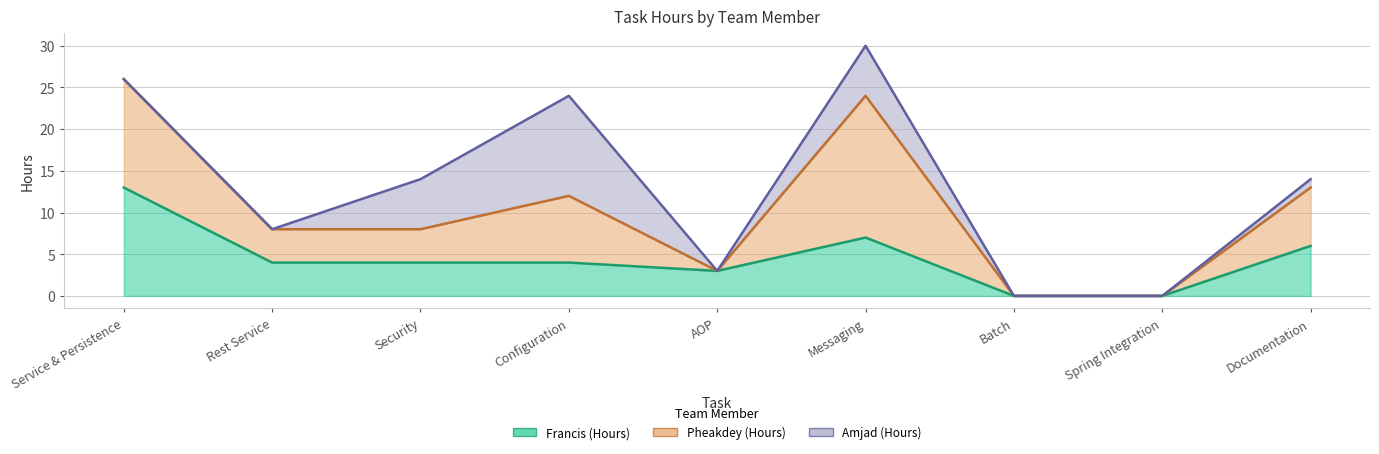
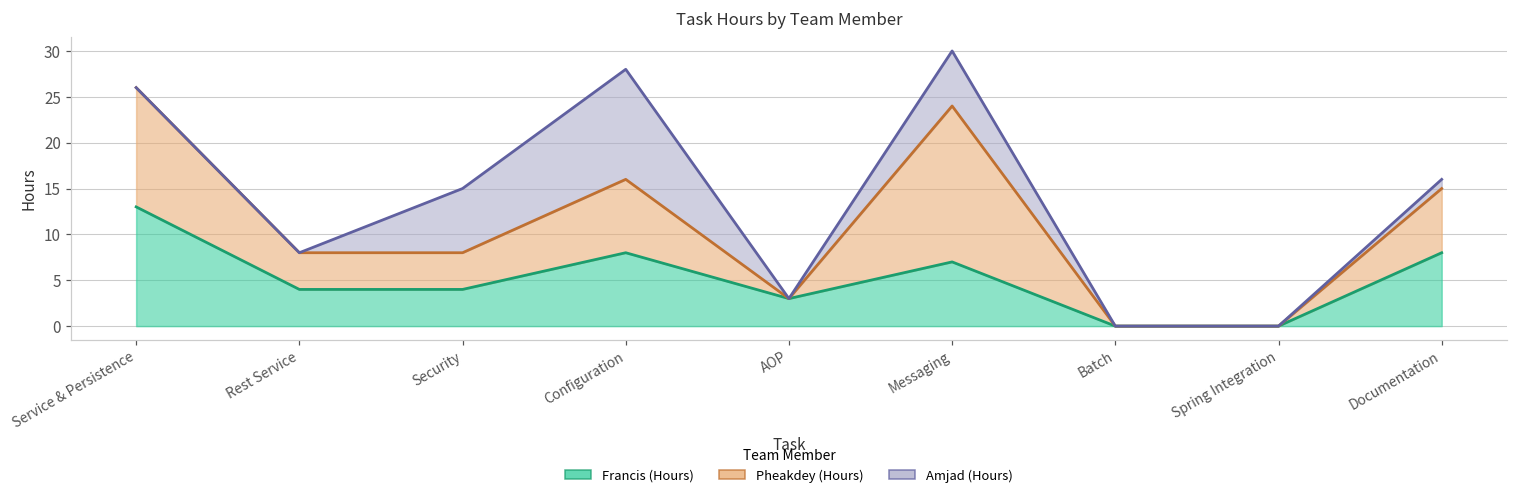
  {
    "Francis (Hours)": {
      "Service & Persistence": 13,
      "Rest Service": 4,
      "Security": 4,
-     "Configuration": 4,
+     "Configuration": 8,
      "Messaging": 7,
-     "Documentation": 6
+     "Documentation": 8
    },
    "Pheakdey (Hours)": {
      "Security": 4,
      "Configuration": 8,
      "Messaging": 17,
      "Documentation": 7
    },
    "Amjad (Hours)": {
-     "Security": 6,
+     "Security": 7,
      "Configuration": 12,
      "Messaging": 6,
      "Documentation": 1
    }
  }
